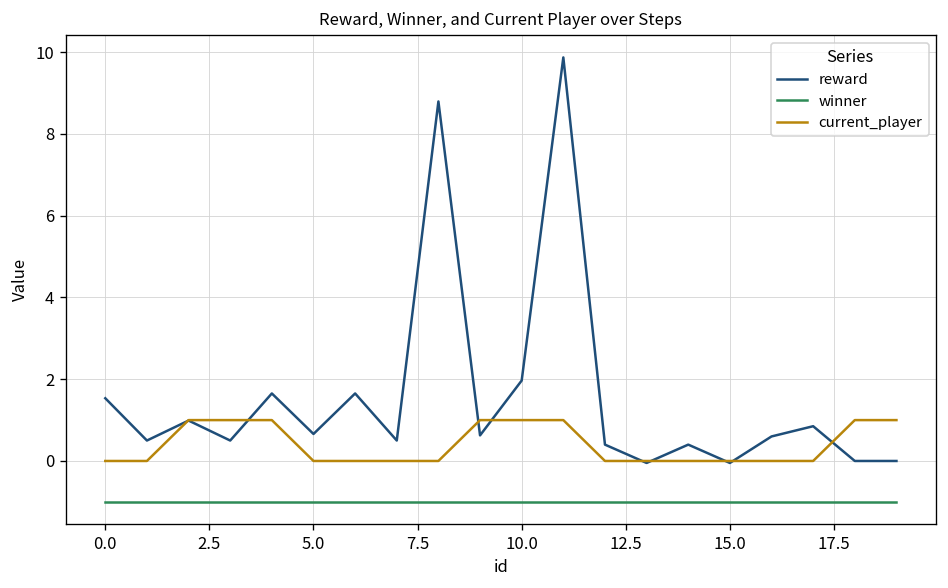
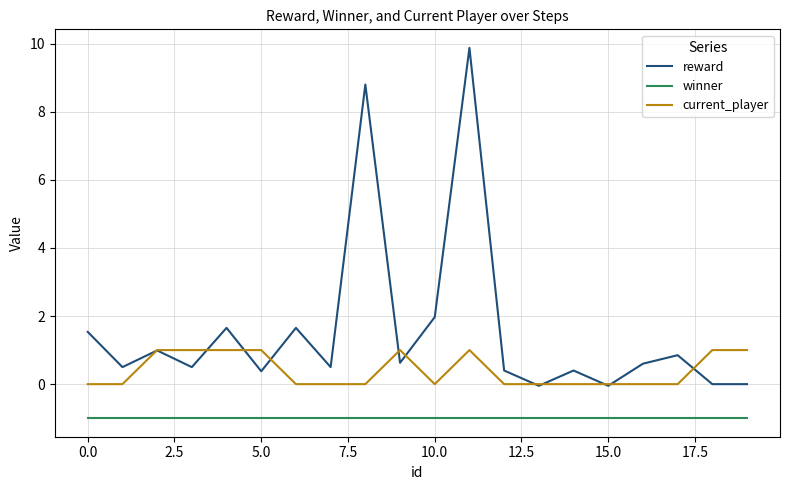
  {
    "reward": {
      "0.0": 1.5,
-     "5.0": 0.7,
+     "5.0": 0.4,
      "10.0": 2.0
    },
    "winner": {
      "0.0": -1.0,
      "5.0": -1.0,
      "10.0": -1.0,
      "15.0": -1.0
    },
    "current_player": {
      "0.0": 0,
-     "5.0": 0,
-     "10.0": 1
+     "5.0": 1,
+     "10.0": 0
    }
  }
